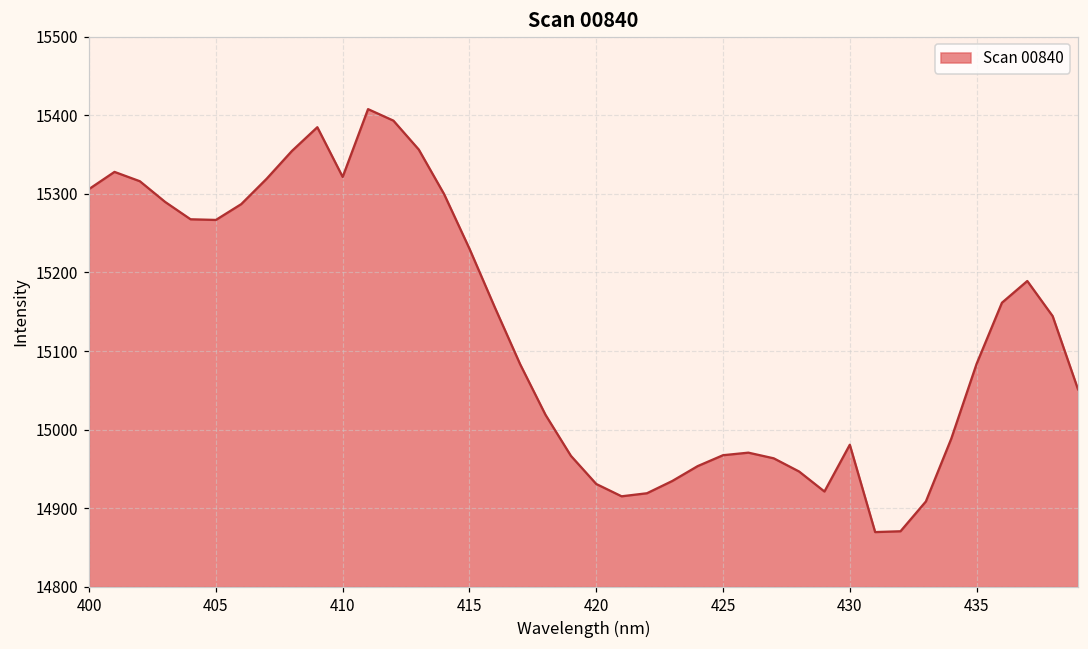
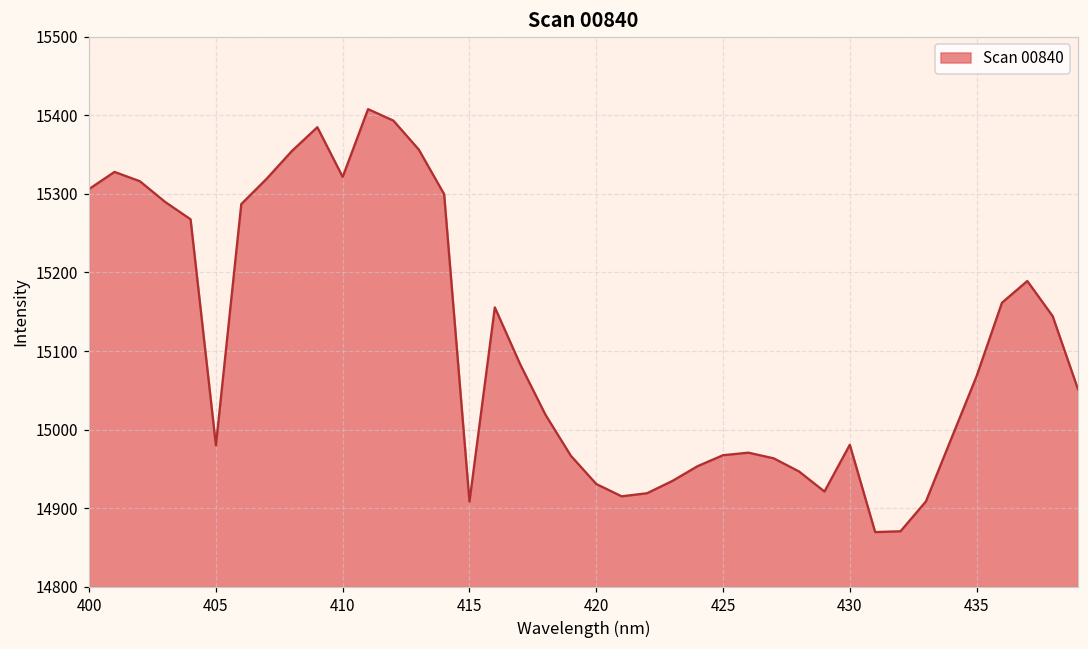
  {
    "400": 15310,
-   "405": 15270,
+   "405": 14980,
    "410": 15320,
-   "415": 15230,
+   "415": 14910,
    "420": 14930,
    "425": 14970,
    "430": 14980,
-   "435": 15080
+   "435": 15070
  }
